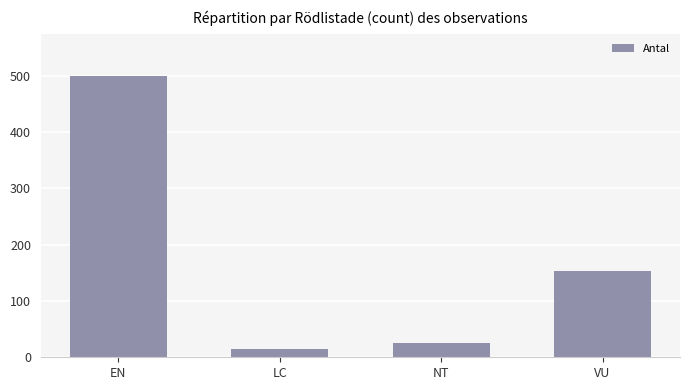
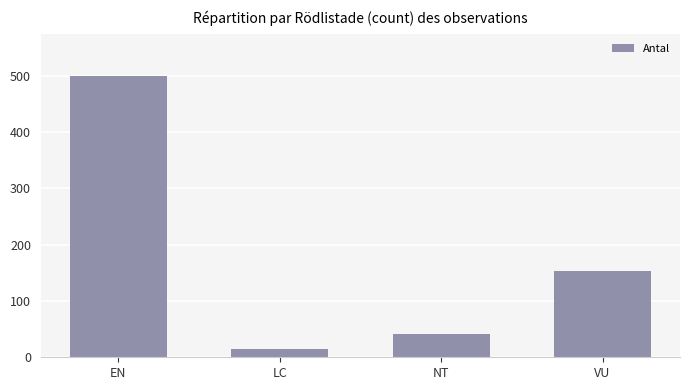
  {
    "EN": 500,
    "LC": 20,
-   "NT": 30,
+   "NT": 40,
    "VU": 150
  }
